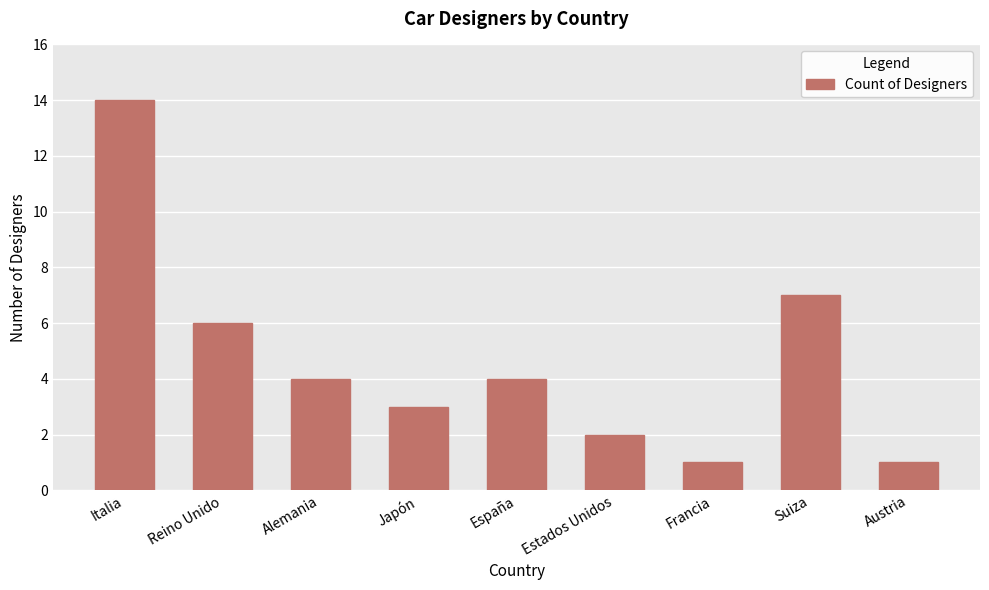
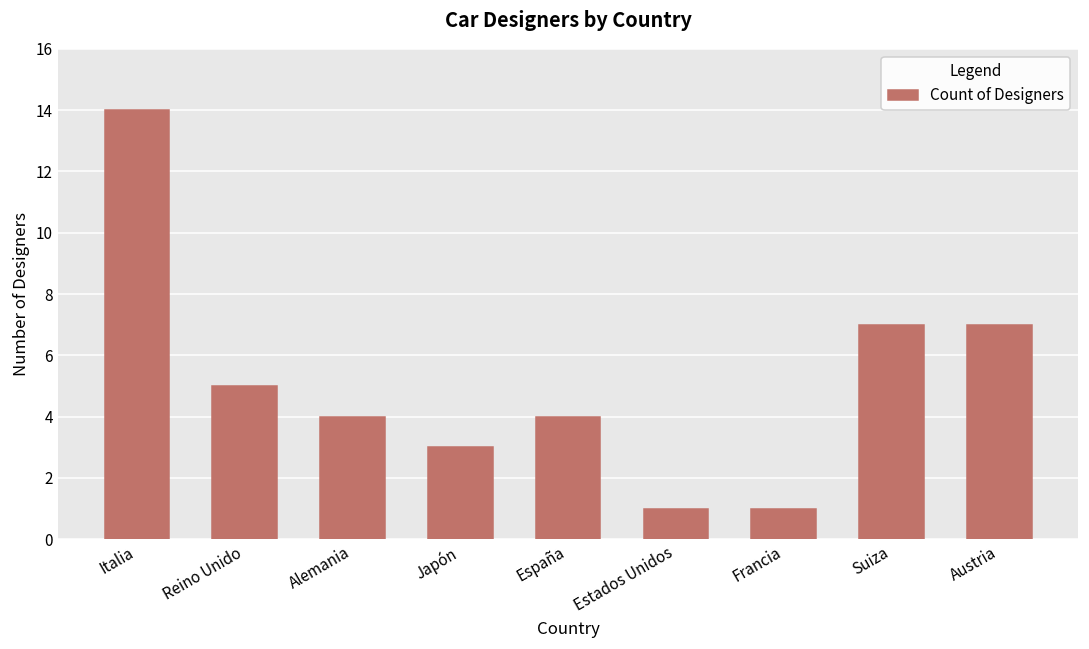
  {
    "Italia": 14,
-   "Reino Unido": 6,
+   "Reino Unido": 5,
    "Alemania": 4,
    "Japón": 3,
    "España": 4,
-   "Estados Unidos": 2,
+   "Estados Unidos": 1,
    "Francia": 1,
    "Suiza": 7,
-   "Austria": 1
+   "Austria": 7
  }
